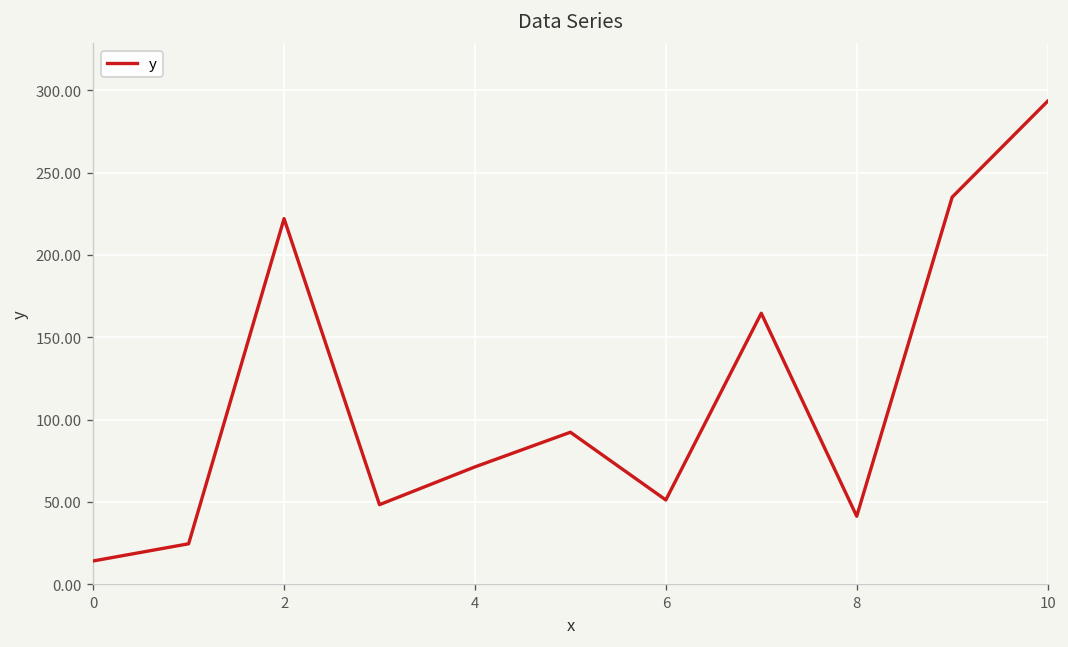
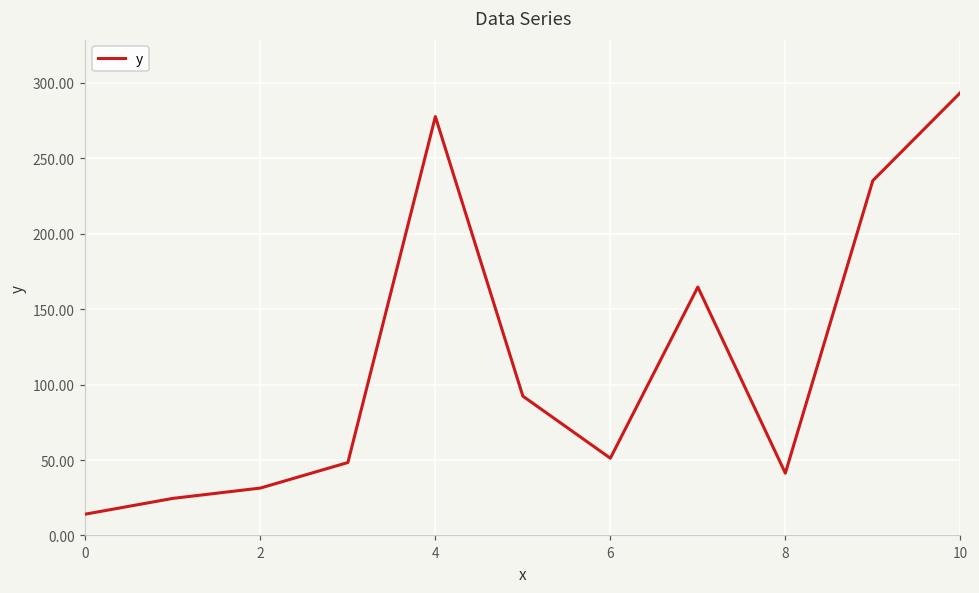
  {
    "0": 14,
-   "2": 222,
-   "4": 71,
+   "2": 31,
+   "4": 278,
    "6": 51,
    "8": 41,
    "10": 293
  }
